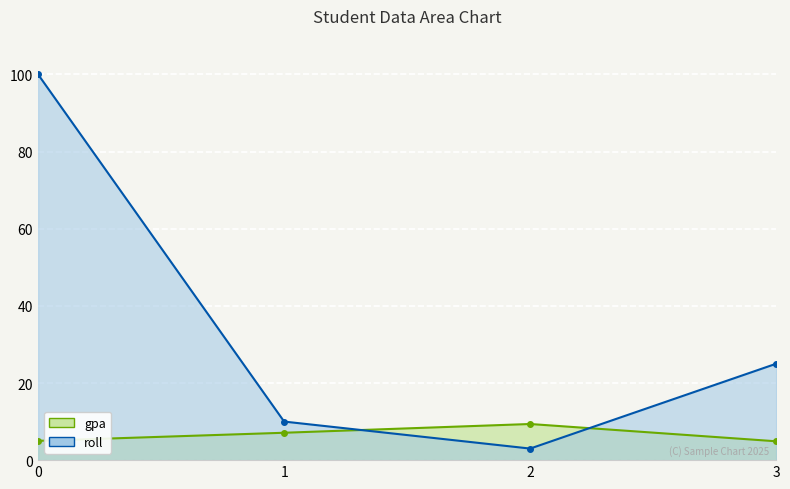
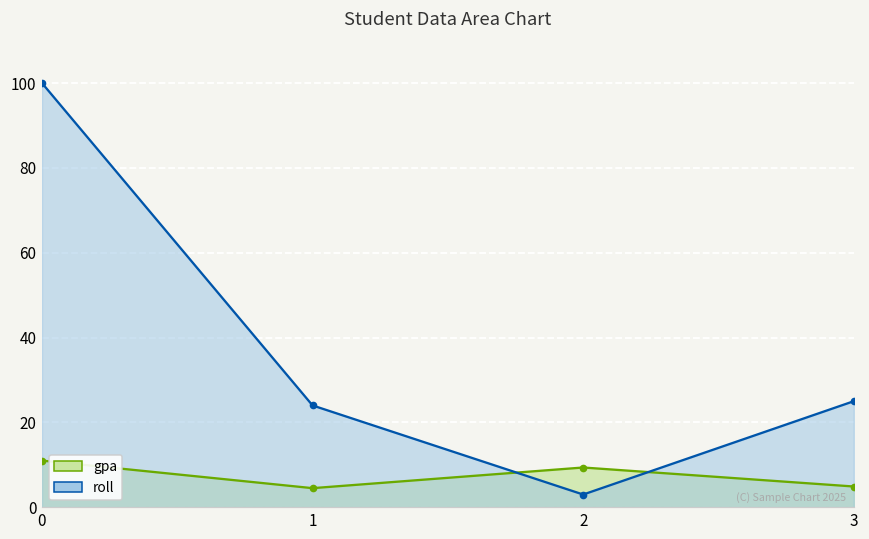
  {
    "gpa": {
-     "0": 5,
-     "1": 7,
+     "0": 11,
+     "1": 5,
      "2": 9,
      "3": 5
    },
    "roll": {
      "0": 100,
-     "1": 10,
+     "1": 24,
      "2": 3,
      "3": 25
    }
  }
